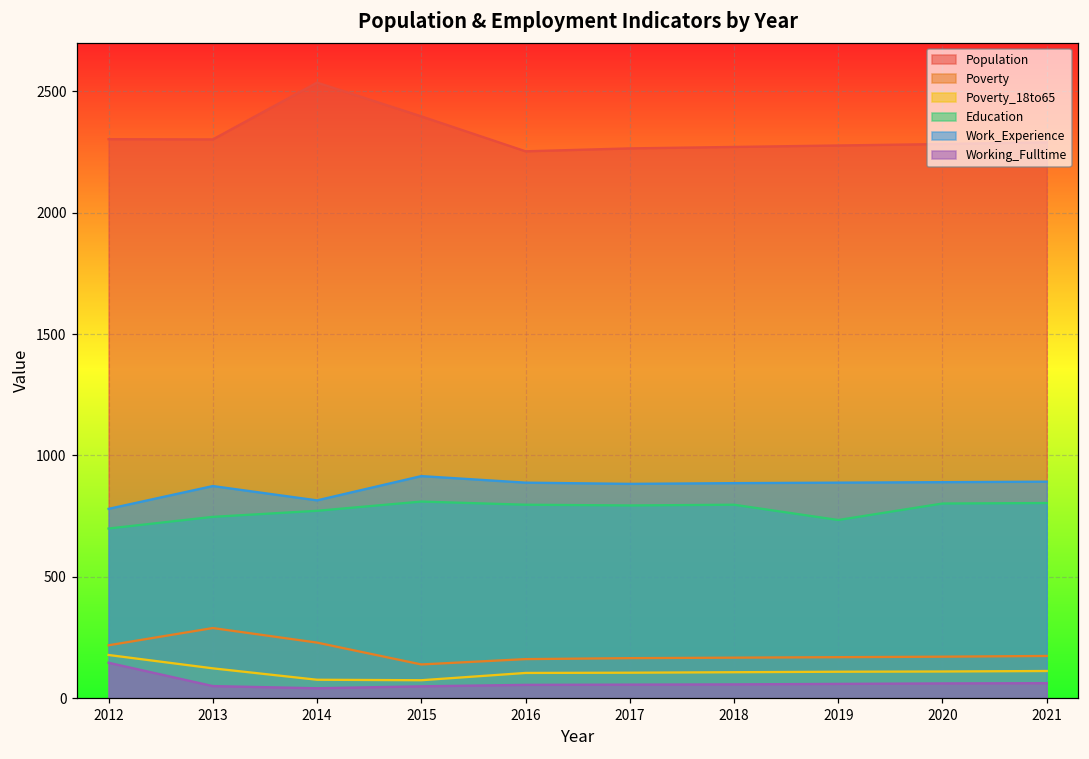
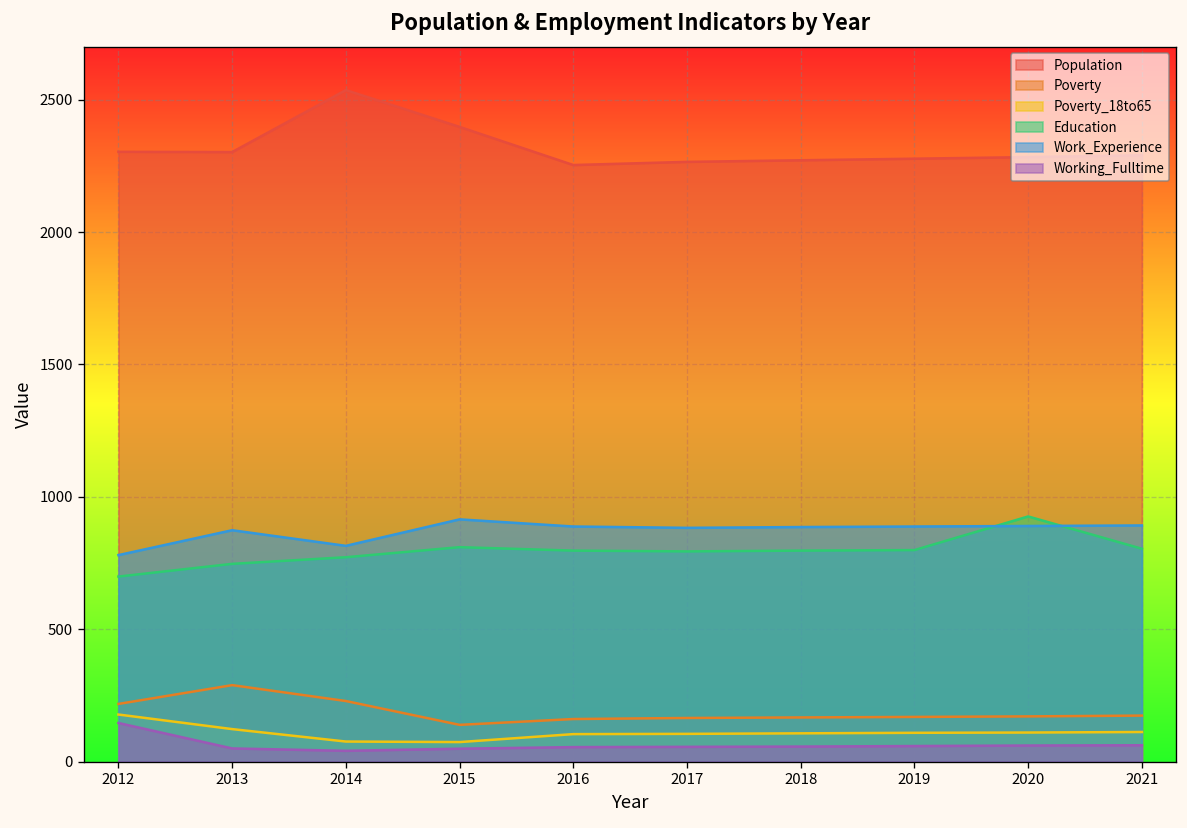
  {
    "Poverty_18to65": {
      "2012": 180,
      "2013": 120,
      "2014": 80,
      "2015": 70,
      "2016": 100,
      "2017": 110,
      "2018": 110,
      "2019": 110,
      "2020": 110,
      "2021": 110
    },
    "Education": {
      "2012": 700,
      "2013": 750,
      "2014": 770,
      "2015": 810,
      "2016": 800,
      "2017": 790,
      "2018": 800,
-     "2019": 730,
-     "2020": 800,
+     "2019": 800,
+     "2020": 930,
      "2021": 800
    },
    "Work_Experience": {
      "2012": 780,
      "2013": 870,
      "2014": 820,
      "2015": 920,
      "2016": 890,
      "2017": 880,
      "2018": 890,
      "2019": 890,
      "2020": 890,
      "2021": 890
    },
    "Working_Fulltime": {
      "2012": 150,
      "2013": 50,
      "2014": 40,
      "2015": 50,
      "2016": 60,
      "2017": 60,
      "2018": 60,
      "2019": 60,
      "2020": 60,
      "2021": 60
    }
  }
